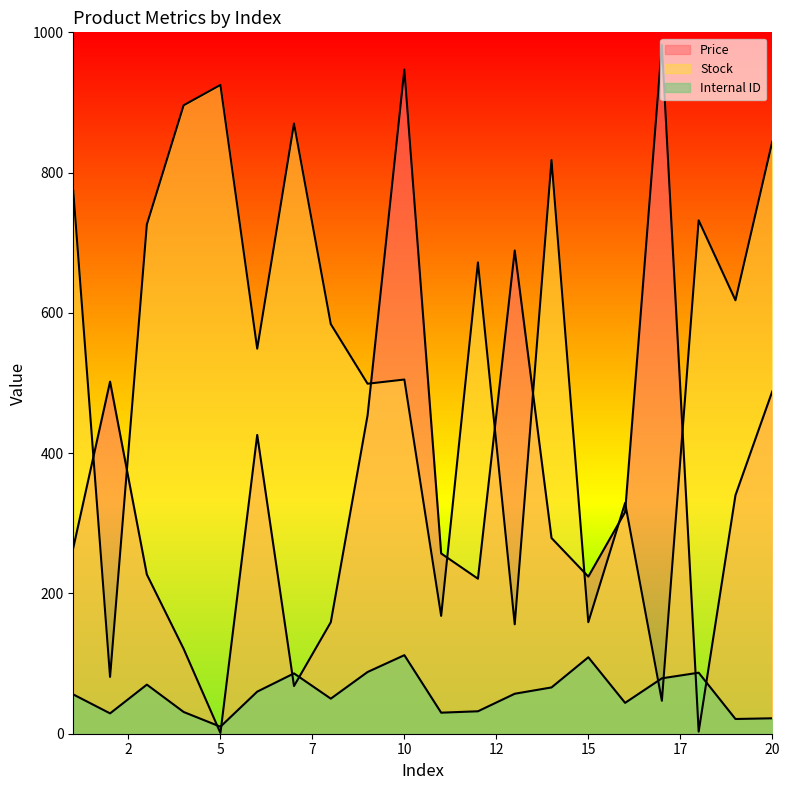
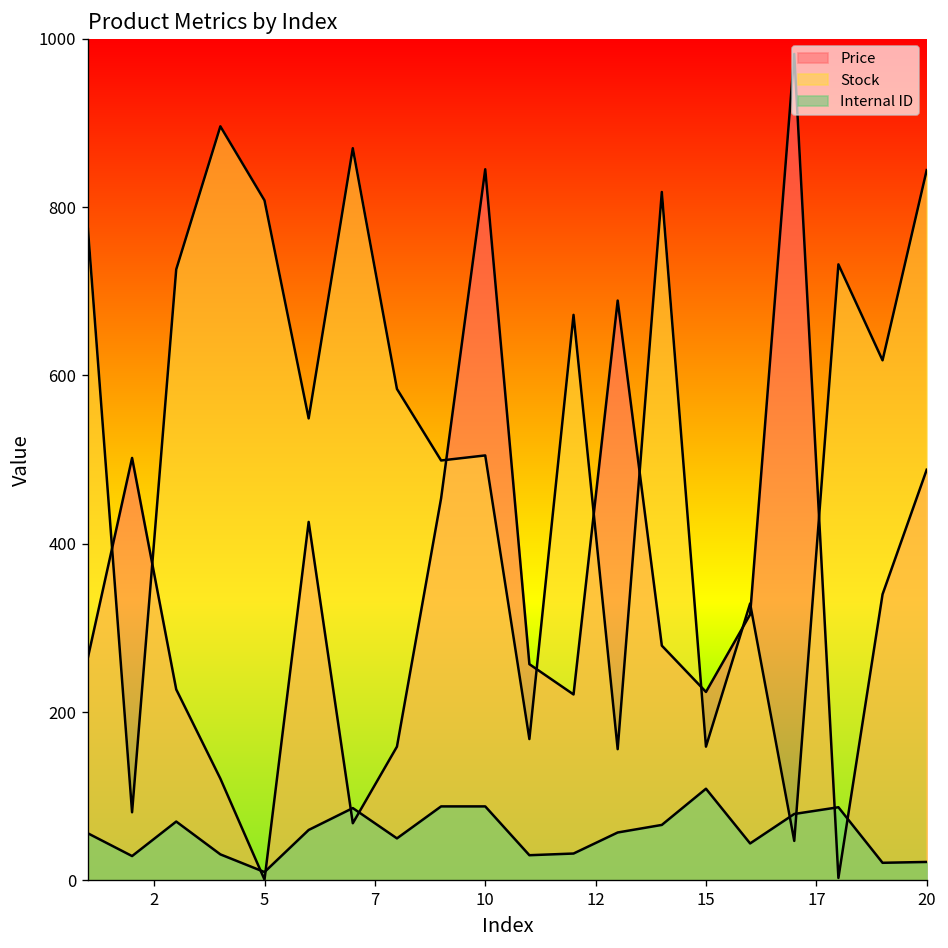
  {
    "Price": {
      "5": 0,
-     "10": 950,
+     "10": 850,
      "15": 220,
      "20": 490
    },
    "Stock": {
-     "5": 930,
+     "5": 810,
      "10": 510,
      "15": 160,
      "20": 840
    },
    "Internal ID": {
      "5": 10,
-     "10": 110,
+     "10": 90,
      "15": 110,
      "20": 20
    }
  }
